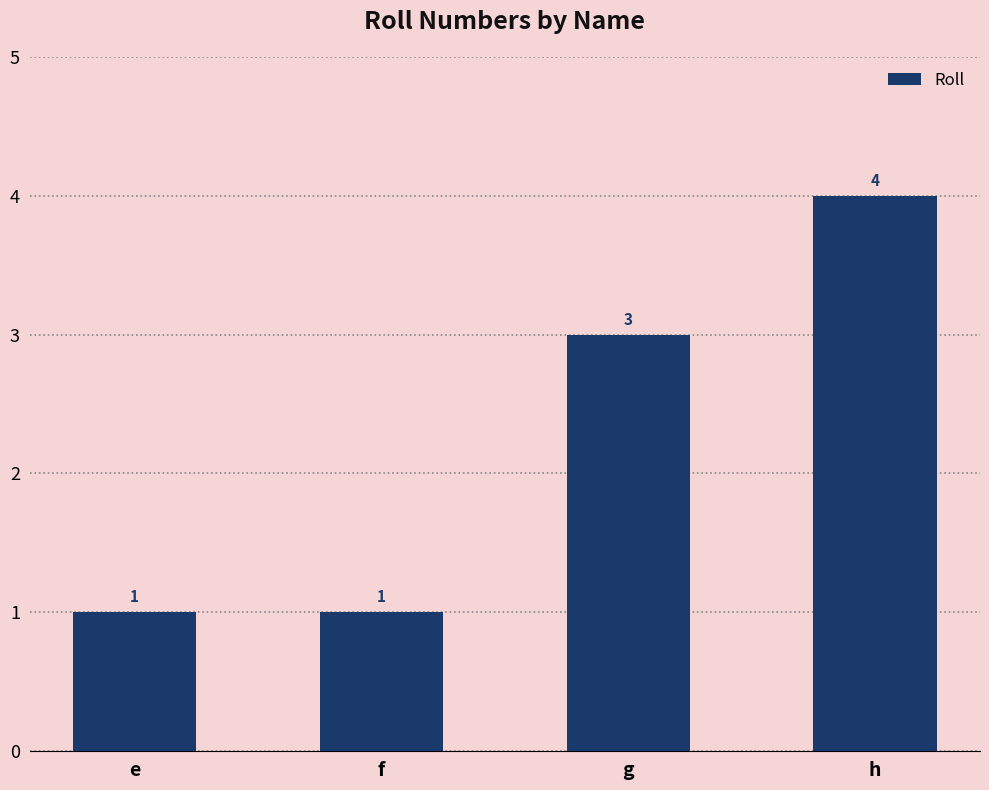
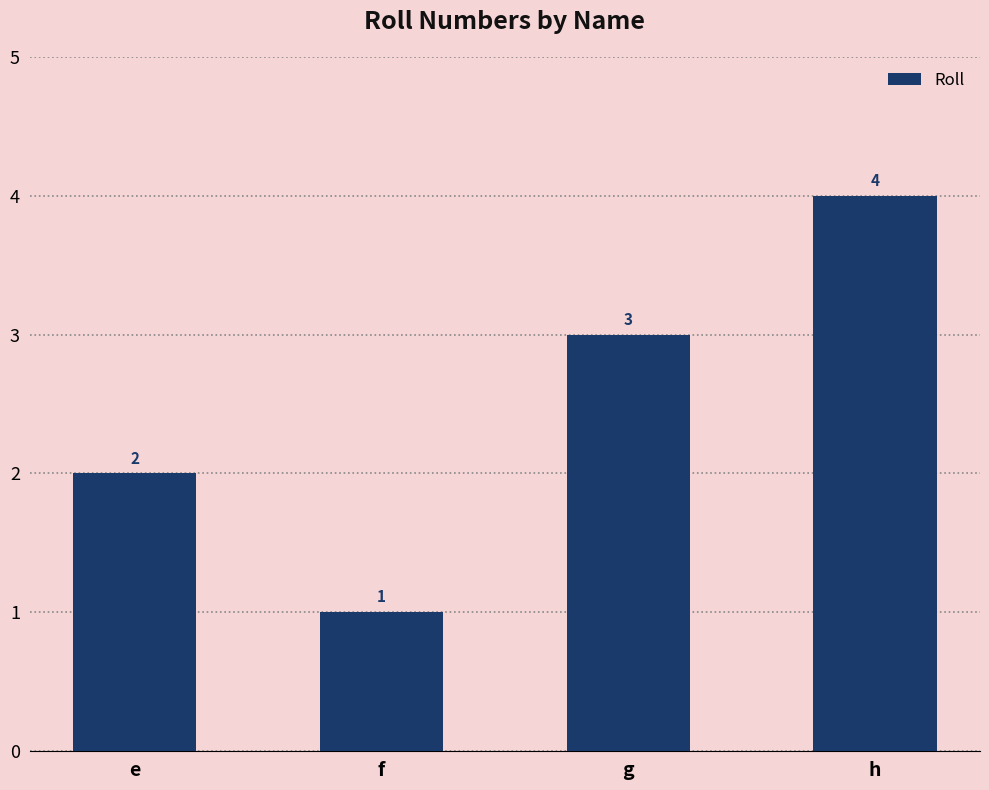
  {
-   "e": 1,
+   "e": 2,
    "f": 1,
    "g": 3,
    "h": 4
  }
